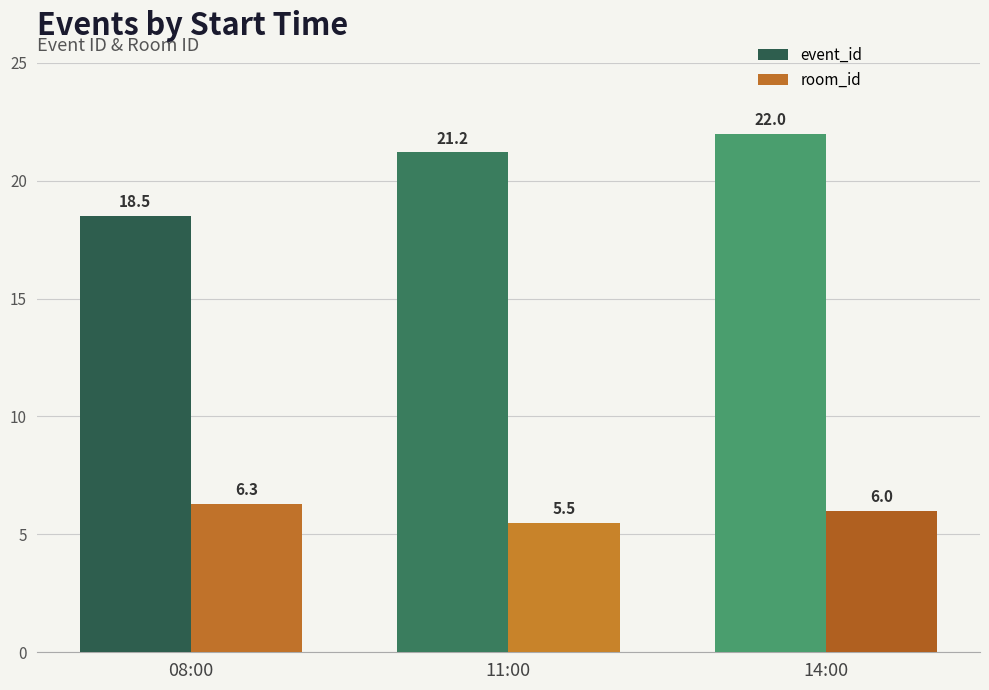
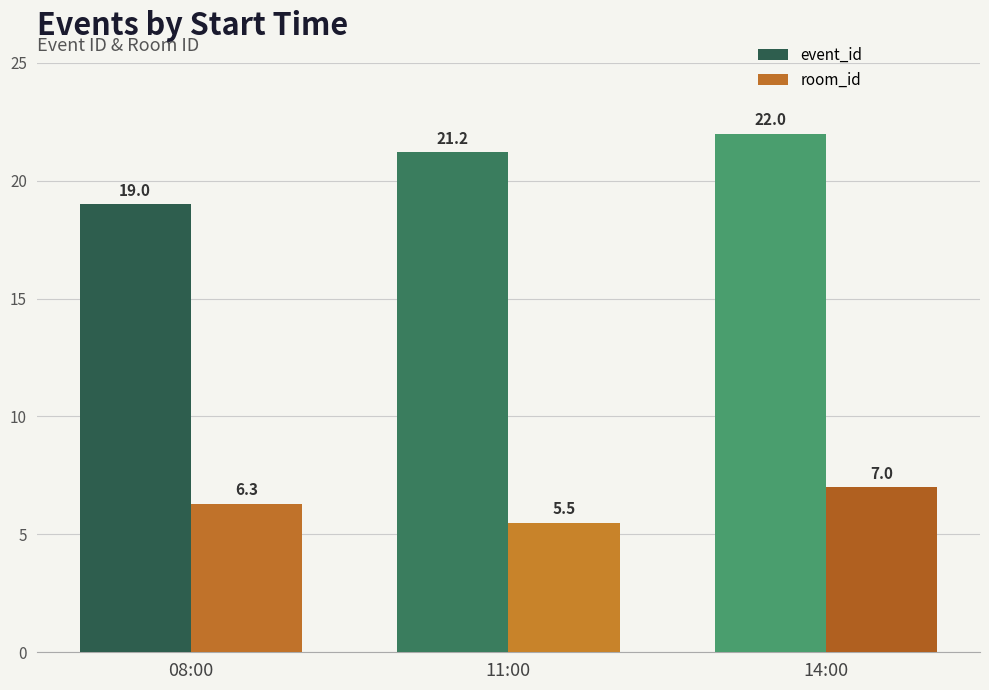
  {
    "event_id": {
-     "08:00": 18.5,
+     "08:00": 19.0,
      "11:00": 21.2,
      "14:00": 22.0
    },
    "room_id": {
      "08:00": 6.3,
      "11:00": 5.5,
-     "14:00": 6.0
+     "14:00": 7.0
    }
  }
